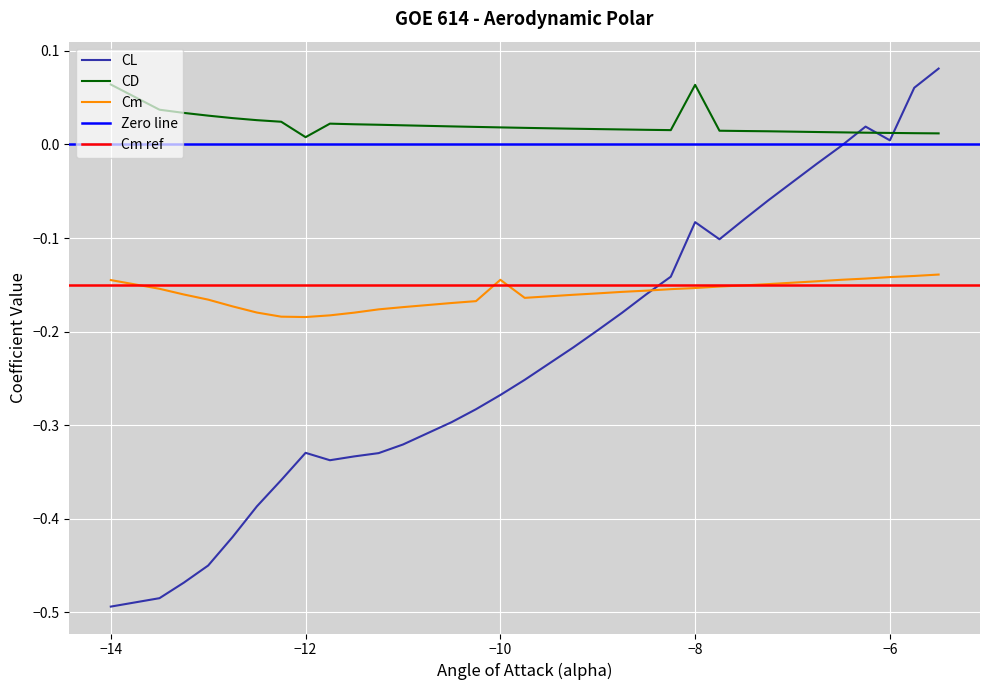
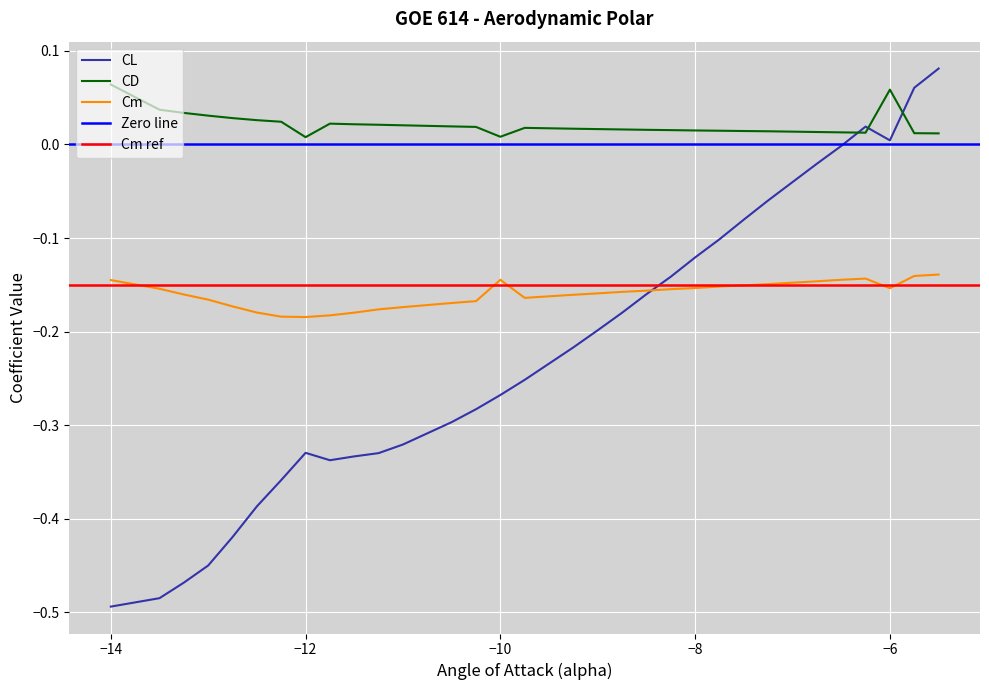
  {
    "CL": {
      "−14": -0.49,
      "−12": -0.33,
      "−10": -0.27,
-     "−8": -0.08,
+     "−8": -0.12,
      "−6": 0.00
    },
    "CD": {
      "−12": 0.01,
-     "−10": 0.02,
-     "−8": 0.06,
-     "−6": 0.01
+     "−10": 0.01,
+     "−8": 0.01,
+     "−6": 0.06
    },
    "Cm": {
      "−14": -0.14,
      "−12": -0.18,
      "−10": -0.14,
      "−8": -0.15,
-     "−6": -0.14
+     "−6": -0.15
    }
  }
